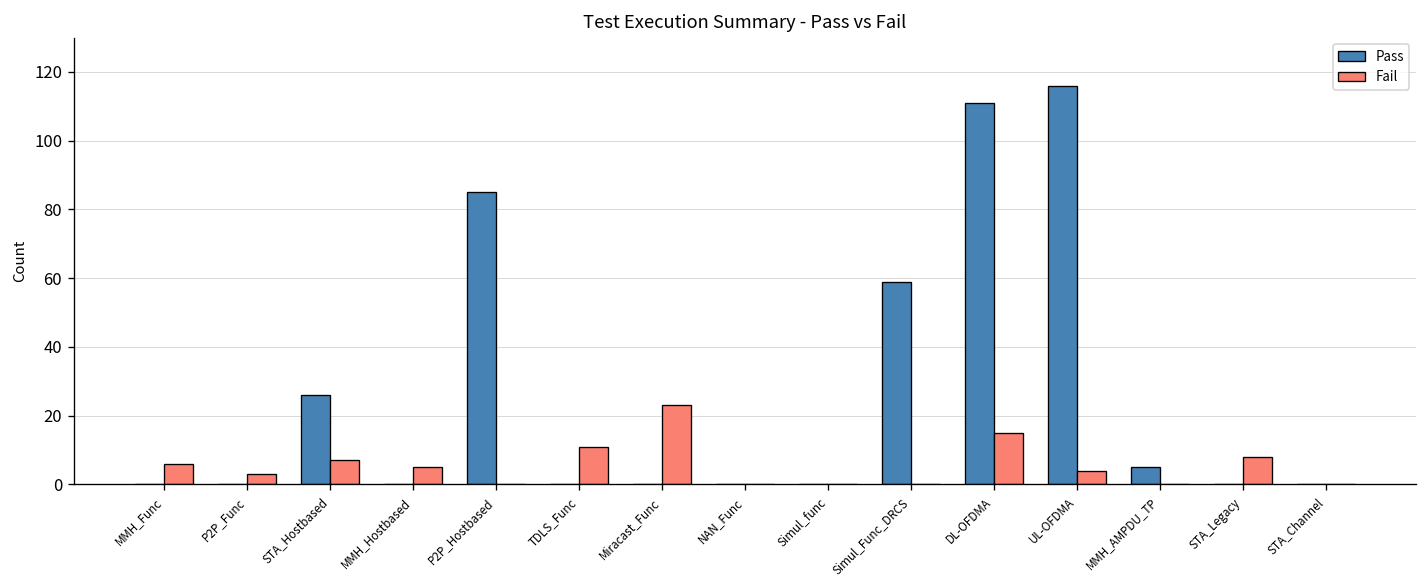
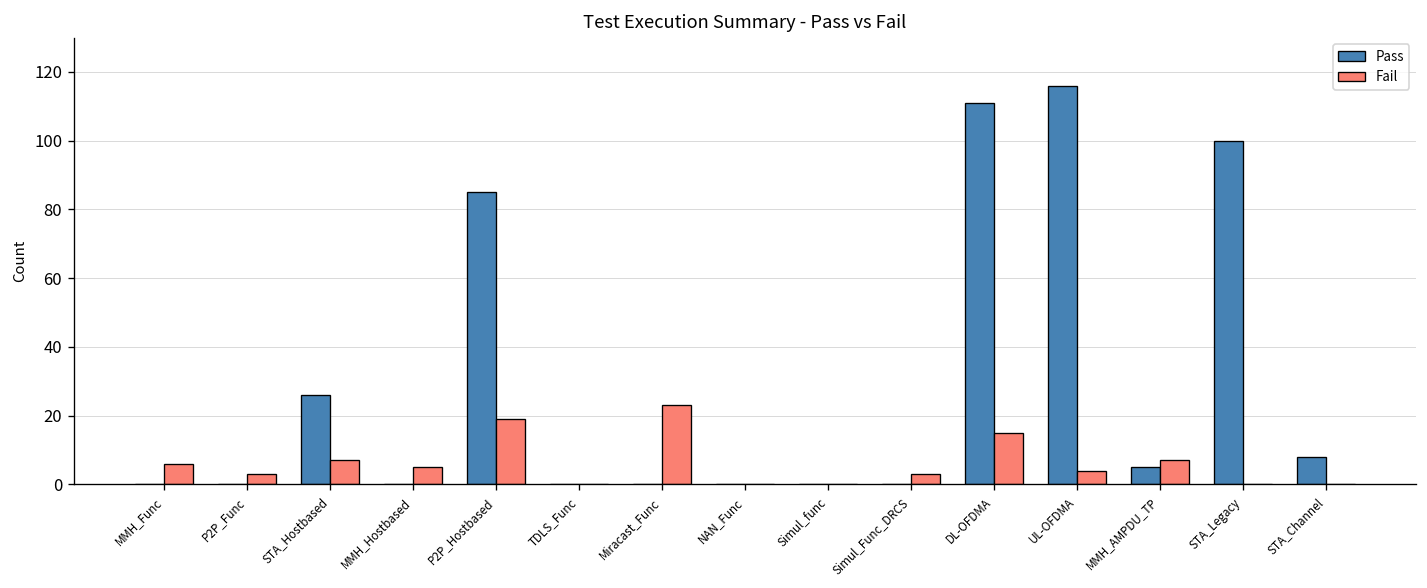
  {
    "Pass": {
      "MMH_Func": 0,
      "P2P_Func": 0,
      "STA_Hostbased": 26,
      "MMH_Hostbased": 0,
      "P2P_Hostbased": 85,
      "TDLS_Func": 0,
      "Miracast_Func": 0,
      "NAN_Func": 0,
      "Simul_func": 0,
-     "Simul_Func_DRCS": 59,
+     "Simul_Func_DRCS": 0,
      "DL-OFDMA": 111,
      "UL-OFDMA": 116,
      "MMH_AMPDU_TP": 5,
-     "STA_Legacy": 0,
-     "STA_Channel": 0
+     "STA_Legacy": 100,
+     "STA_Channel": 8
    },
    "Fail": {
      "MMH_Func": 6,
      "P2P_Func": 3,
      "STA_Hostbased": 7,
      "MMH_Hostbased": 5,
-     "P2P_Hostbased": 0,
-     "TDLS_Func": 11,
+     "P2P_Hostbased": 19,
+     "TDLS_Func": 0,
      "Miracast_Func": 23,
      "NAN_Func": 0,
      "Simul_func": 0,
-     "Simul_Func_DRCS": 0,
+     "Simul_Func_DRCS": 3,
      "DL-OFDMA": 15,
      "UL-OFDMA": 4,
-     "MMH_AMPDU_TP": 0,
-     "STA_Legacy": 8,
+     "MMH_AMPDU_TP": 7,
+     "STA_Legacy": 0,
      "STA_Channel": 0
    }
  }
